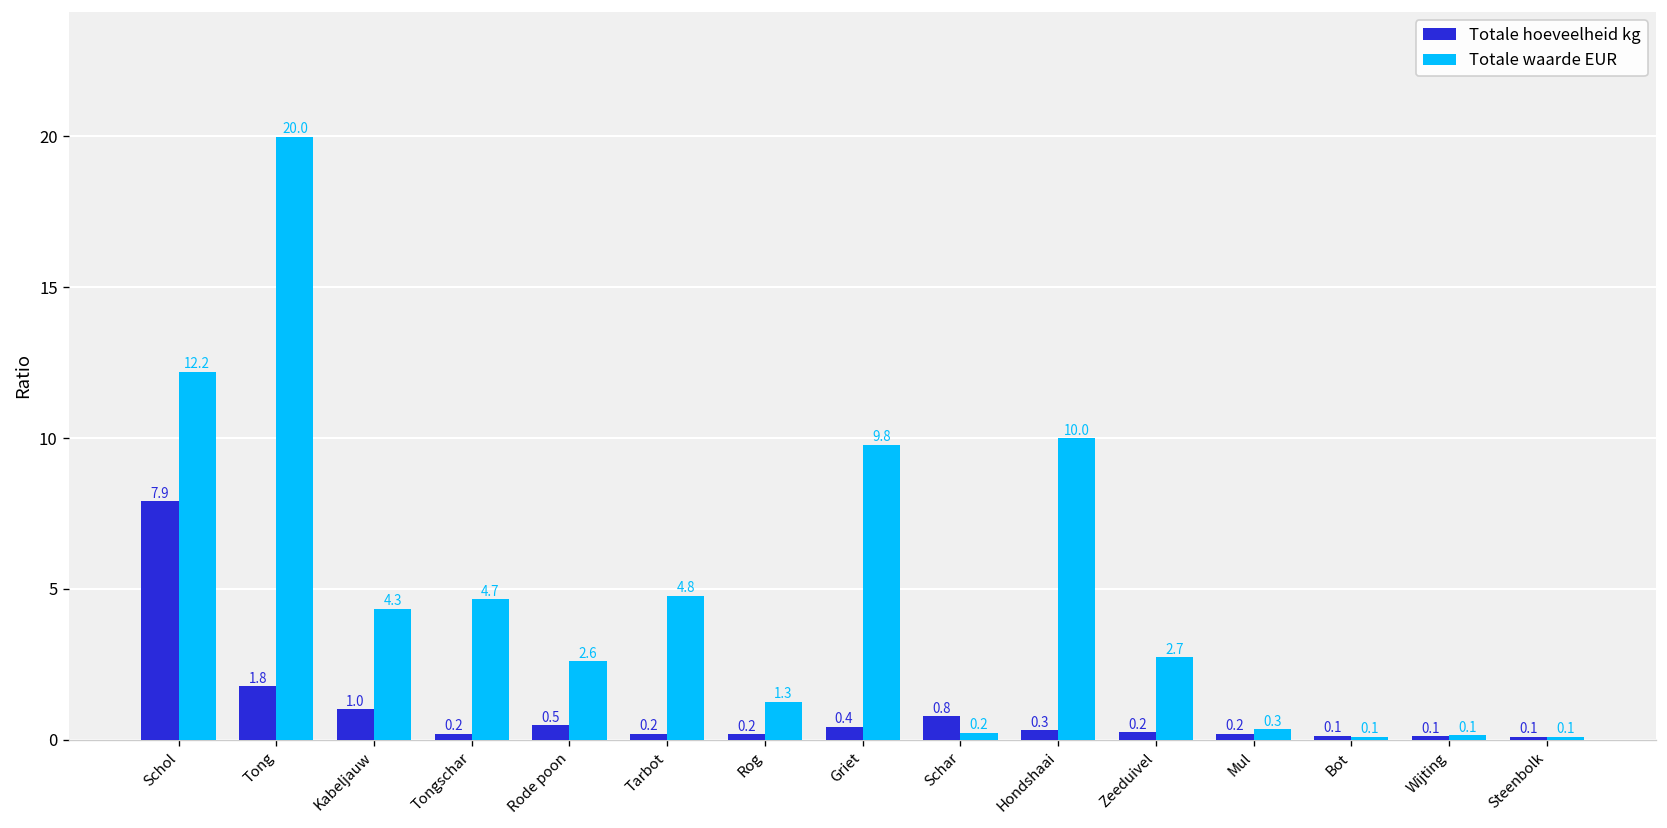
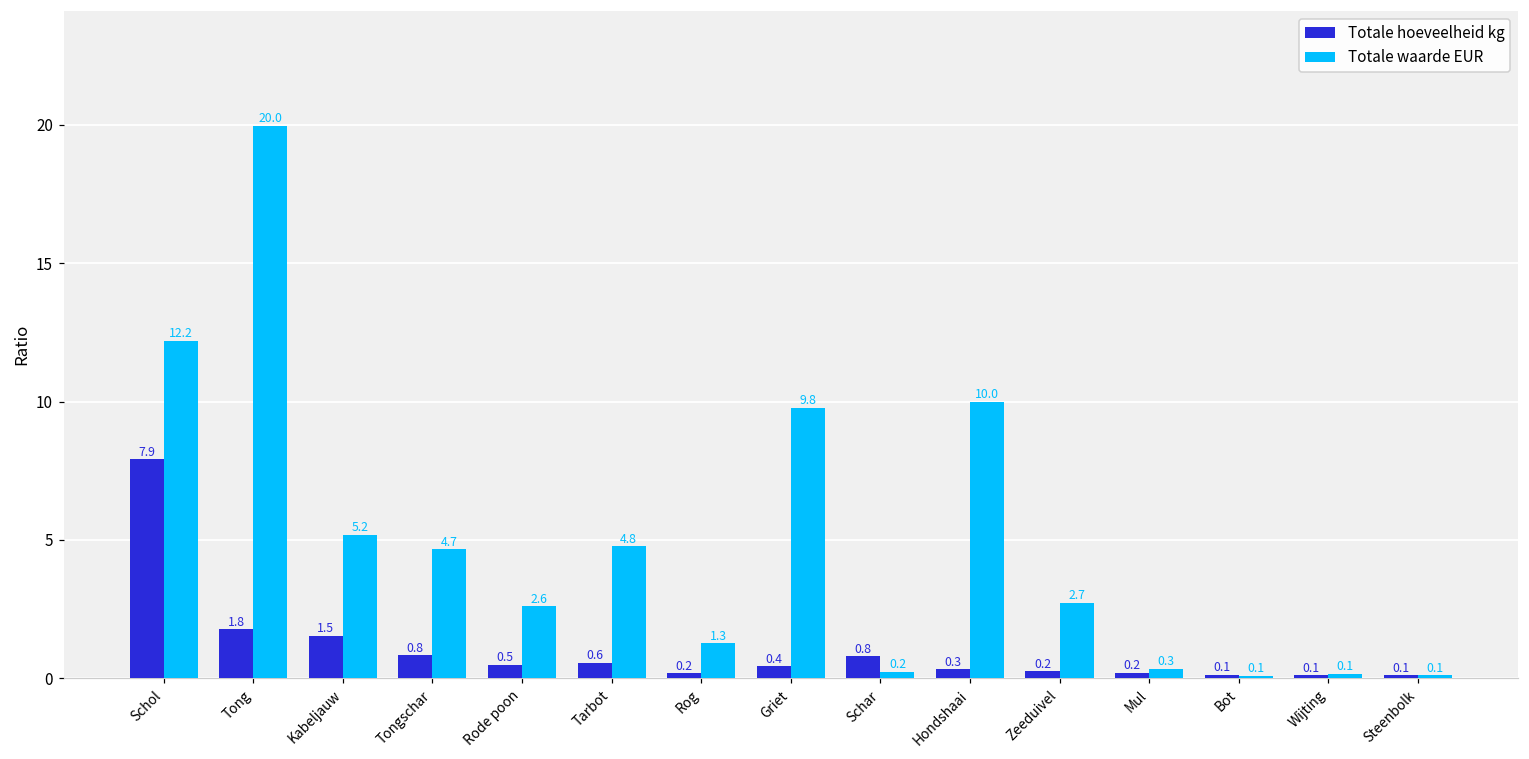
  {
    "Totale hoeveelheid kg": {
      "Schol": 7.9,
      "Tong": 1.8,
-     "Kabeljauw": 1.0,
-     "Tongschar": 0.2,
+     "Kabeljauw": 1.5,
+     "Tongschar": 0.8,
      "Rode poon": 0.5,
-     "Tarbot": 0.2,
+     "Tarbot": 0.6,
      "Rog": 0.2,
      "Griet": 0.4,
      "Schar": 0.8,
      "Hondshaai": 0.3,
      "Zeeduivel": 0.2,
      "Mul": 0.2,
      "Bot": 0.1,
      "Wijting": 0.1,
      "Steenbolk": 0.1
    },
    "Totale waarde EUR": {
      "Schol": 12.2,
      "Tong": 20.0,
-     "Kabeljauw": 4.3,
+     "Kabeljauw": 5.2,
      "Tongschar": 4.7,
      "Rode poon": 2.6,
      "Tarbot": 4.8,
      "Rog": 1.3,
      "Griet": 9.8,
      "Schar": 0.2,
      "Hondshaai": 10.0,
      "Zeeduivel": 2.7,
      "Mul": 0.3,
      "Bot": 0.1,
      "Wijting": 0.1,
      "Steenbolk": 0.1
    }
  }
